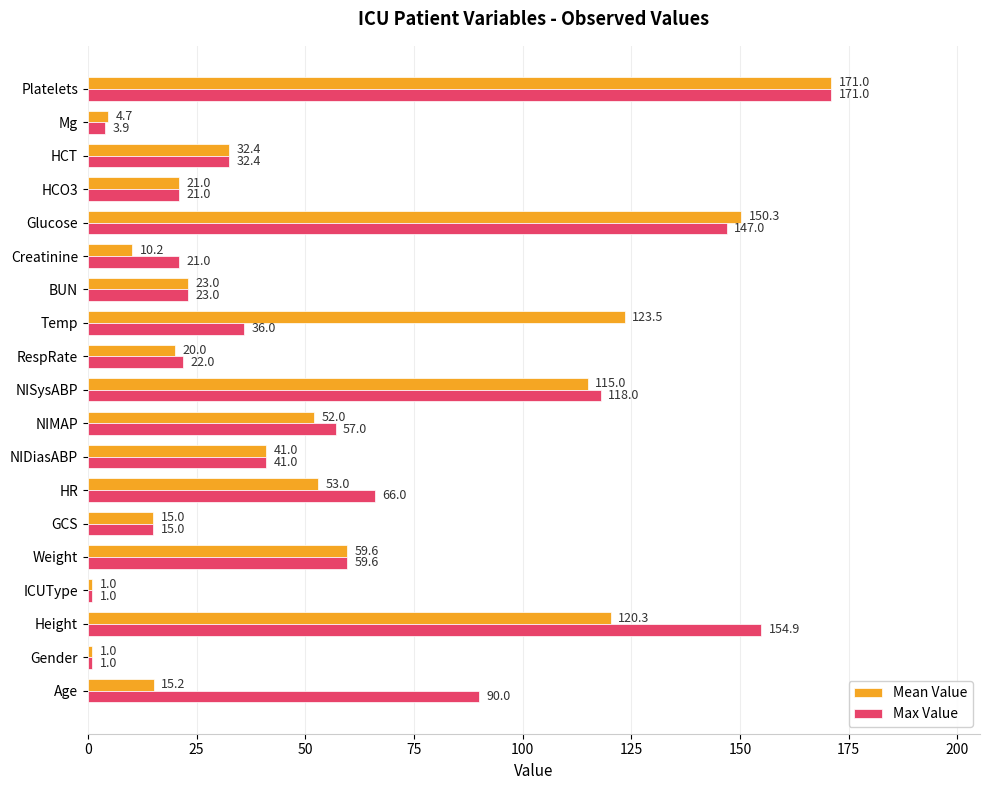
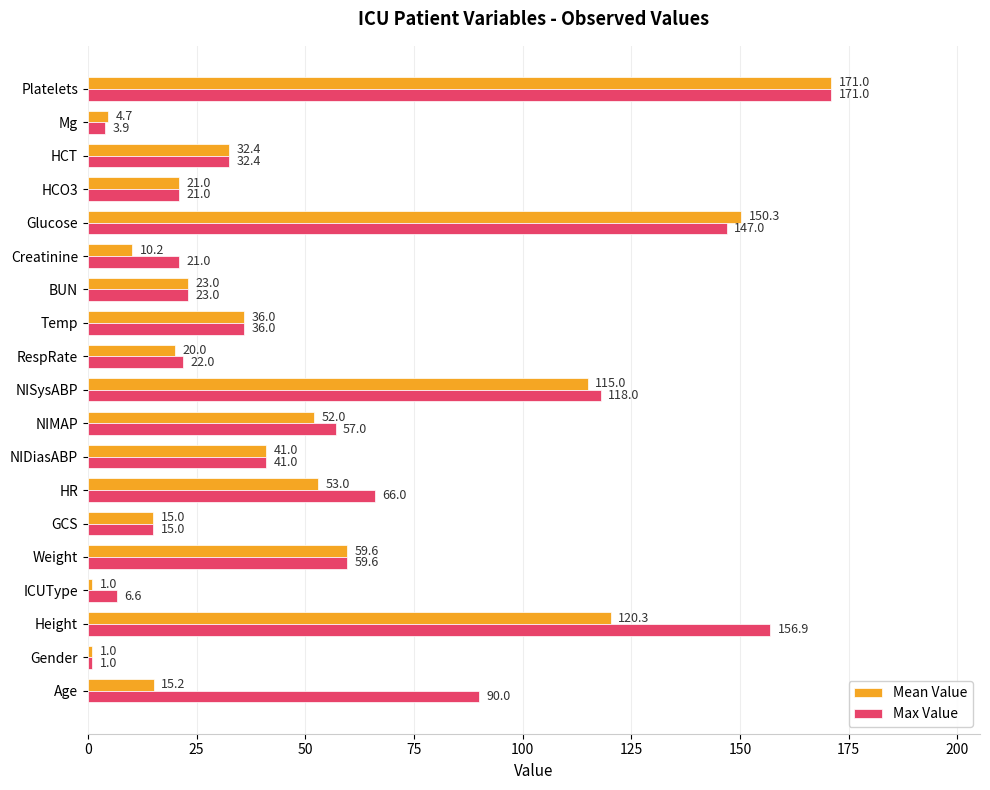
  {
    "Mean Value": {
      "Platelets": 171.0,
      "Mg": 4.7,
      "HCT": 32.4,
      "HCO3": 21.0,
      "Glucose": 150.3,
      "Creatinine": 10.2,
      "BUN": 23.0,
-     "Temp": 123.5,
+     "Temp": 36.0,
      "RespRate": 20.0,
      "NISysABP": 115.0,
      "NIMAP": 52.0,
      "NIDiasABP": 41.0,
      "HR": 53.0,
      "GCS": 15.0,
      "Weight": 59.6,
      "ICUType": 1.0,
      "Height": 120.3,
      "Gender": 1.0,
      "Age": 15.2
    },
    "Max Value": {
      "Platelets": 171.0,
      "Mg": 3.9,
      "HCT": 32.4,
      "HCO3": 21.0,
      "Glucose": 147.0,
      "Creatinine": 21.0,
      "BUN": 23.0,
      "Temp": 36.0,
      "RespRate": 22.0,
      "NISysABP": 118.0,
      "NIMAP": 57.0,
      "NIDiasABP": 41.0,
      "HR": 66.0,
      "GCS": 15.0,
      "Weight": 59.6,
-     "ICUType": 1.0,
-     "Height": 154.9,
+     "ICUType": 6.6,
+     "Height": 156.9,
      "Gender": 1.0,
      "Age": 90.0
    }
  }
